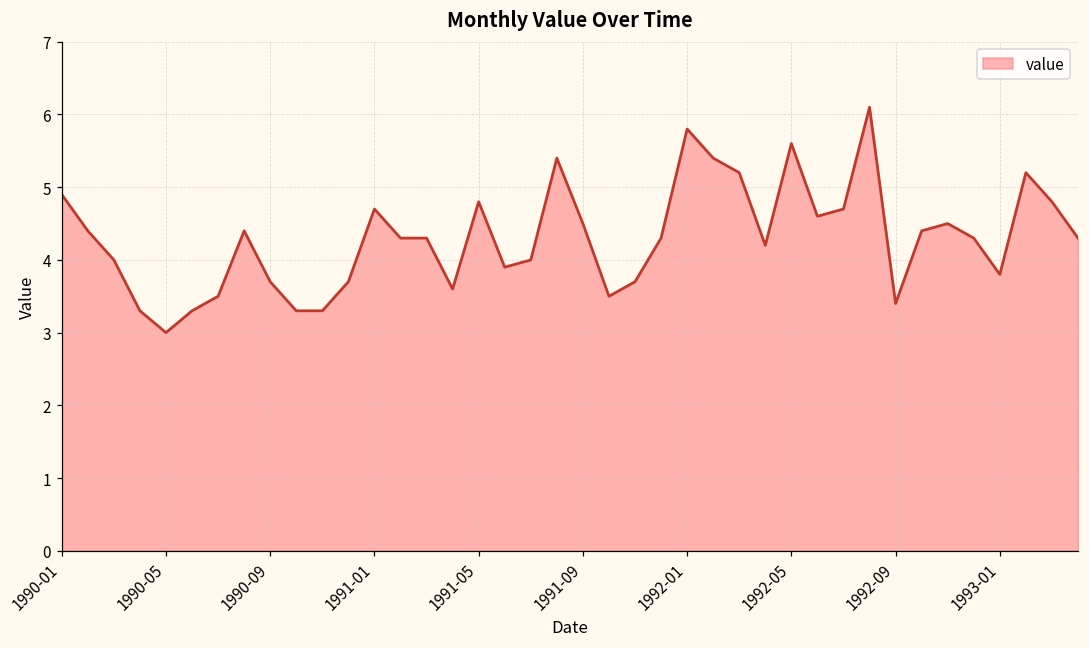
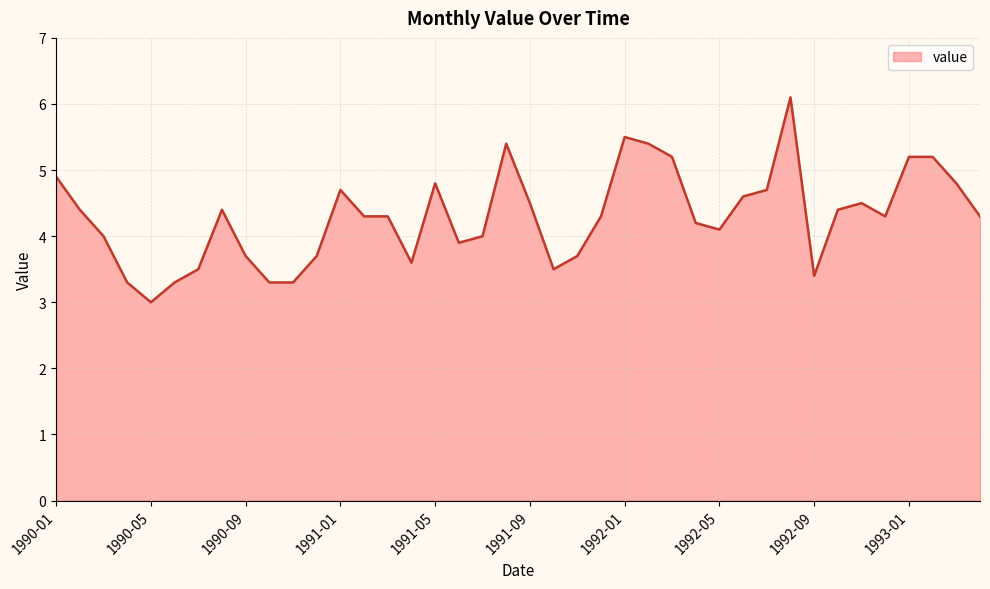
  {
    "1990-01": 4.9,
    "1990-05": 3.0,
    "1990-09": 3.7,
    "1991-01": 4.7,
    "1991-05": 4.8,
    "1991-09": 4.5,
-   "1992-01": 5.8,
-   "1992-05": 5.6,
+   "1992-01": 5.5,
+   "1992-05": 4.1,
    "1992-09": 3.4,
-   "1993-01": 3.8
+   "1993-01": 5.2
  }
